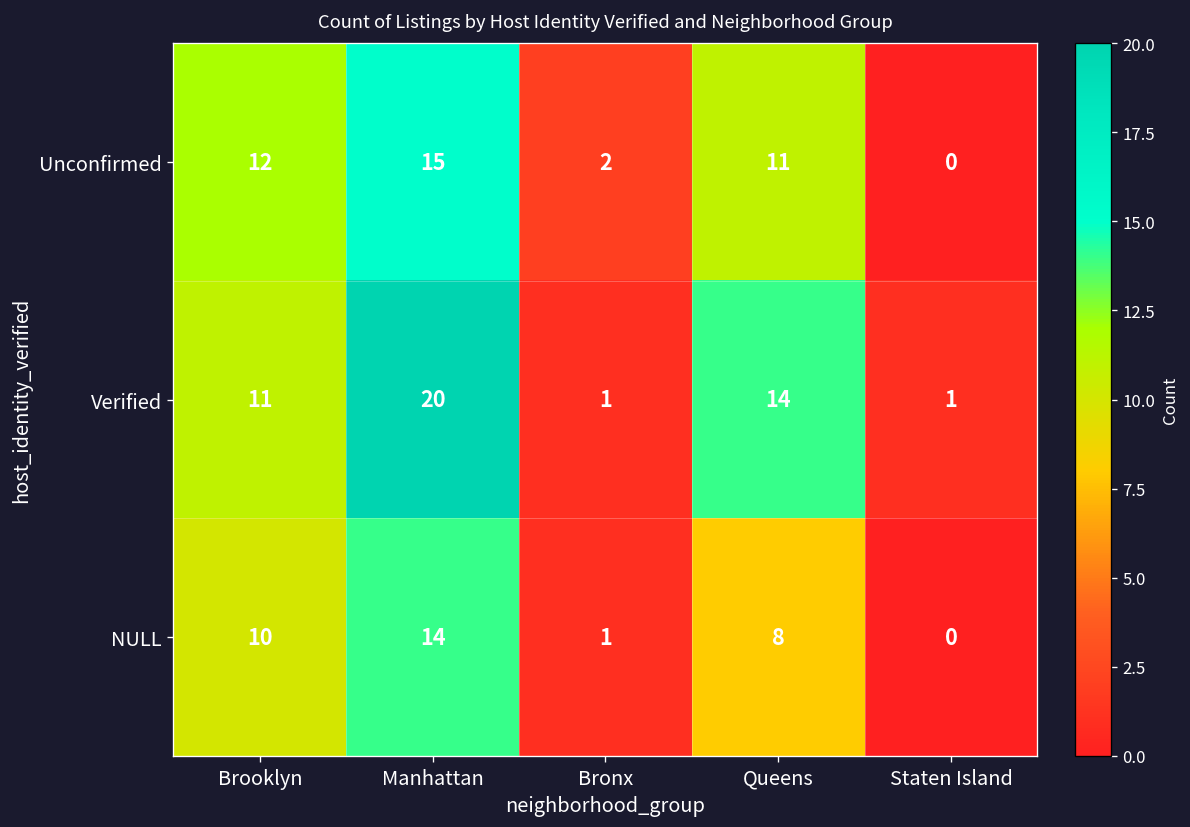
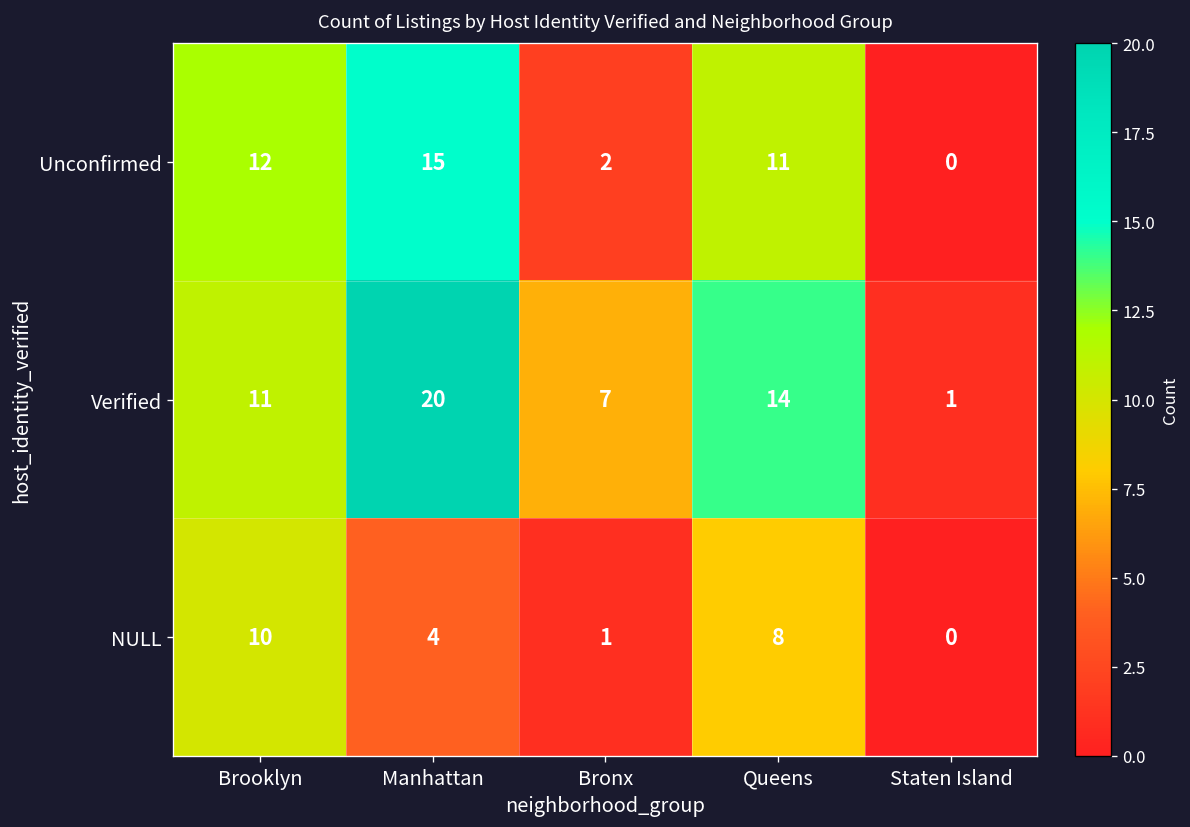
  {
    "Unconfirmed": {
      "Brooklyn": 12,
      "Manhattan": 15,
      "Bronx": 2,
      "Queens": 11,
      "Staten Island": 0
    },
    "Verified": {
      "Brooklyn": 11,
      "Manhattan": 20,
-     "Bronx": 1,
+     "Bronx": 7,
      "Queens": 14,
      "Staten Island": 1
    },
    "NULL": {
      "Brooklyn": 10,
-     "Manhattan": 14,
+     "Manhattan": 4,
      "Bronx": 1,
      "Queens": 8,
      "Staten Island": 0
    }
  }
